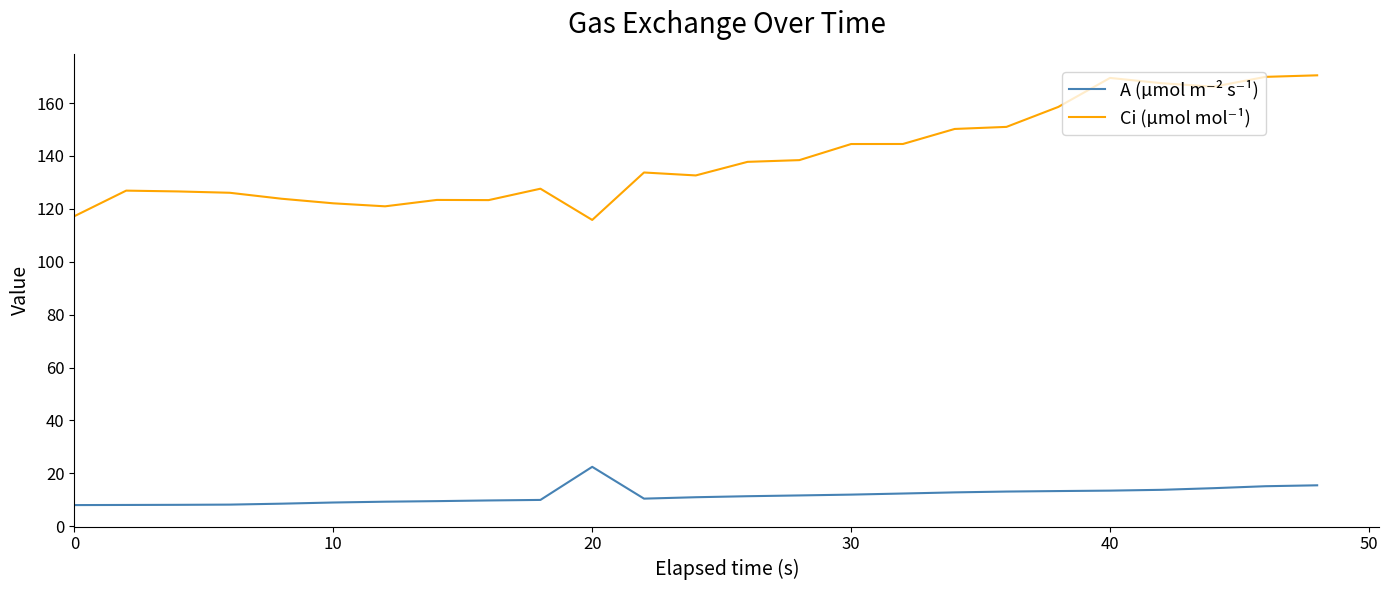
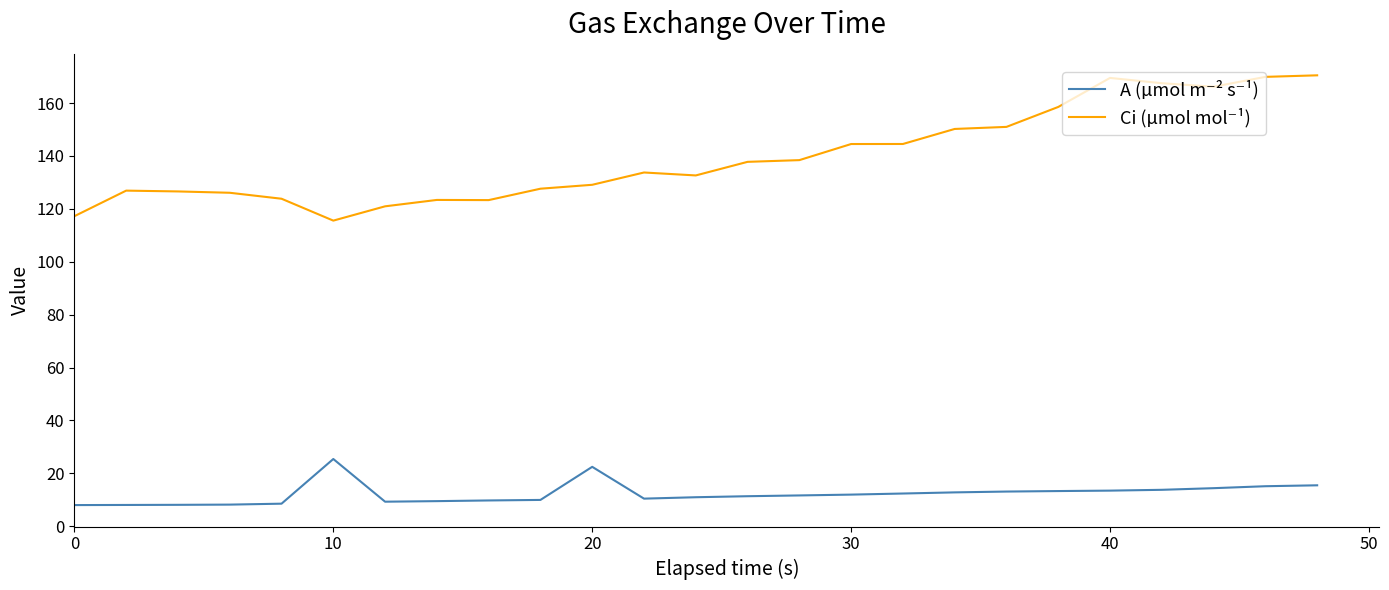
  {
    "A (µmol m⁻² s⁻¹)": {
      "0": 8,
-     "10": 9,
+     "10": 25,
      "20": 22,
      "30": 12,
      "40": 13
    },
    "Ci (µmol mol⁻¹)": {
      "0": 117,
-     "10": 122,
-     "20": 116,
+     "10": 116,
+     "20": 129,
      "30": 144
    }
  }
